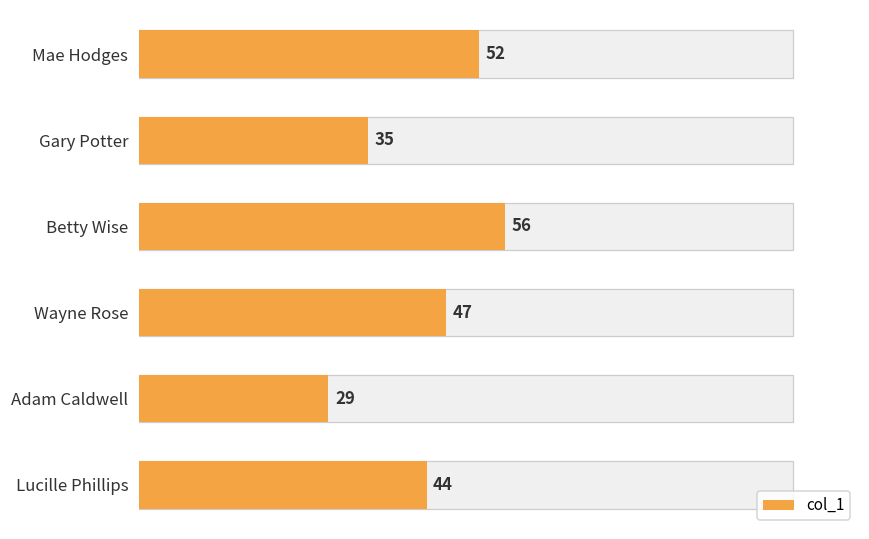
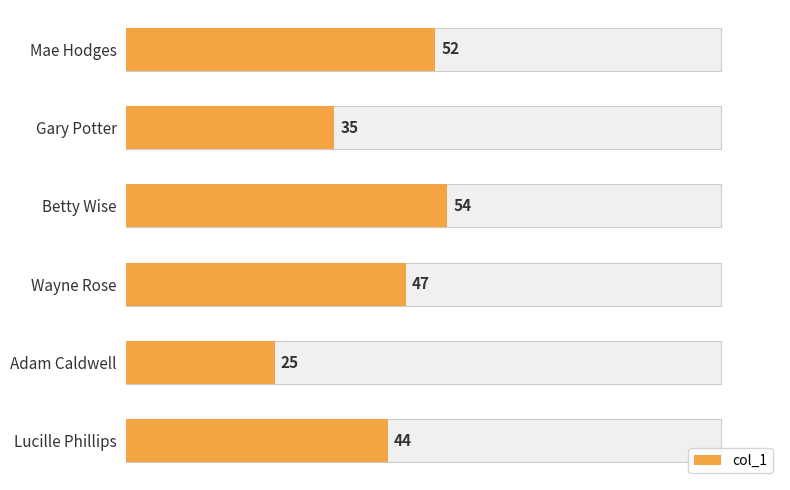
  {
    "col_1": {
-     "Betty Wise": 56,
-     "Adam Caldwell": 29
+     "Betty Wise": 54,
+     "Adam Caldwell": 25
    }
  }
